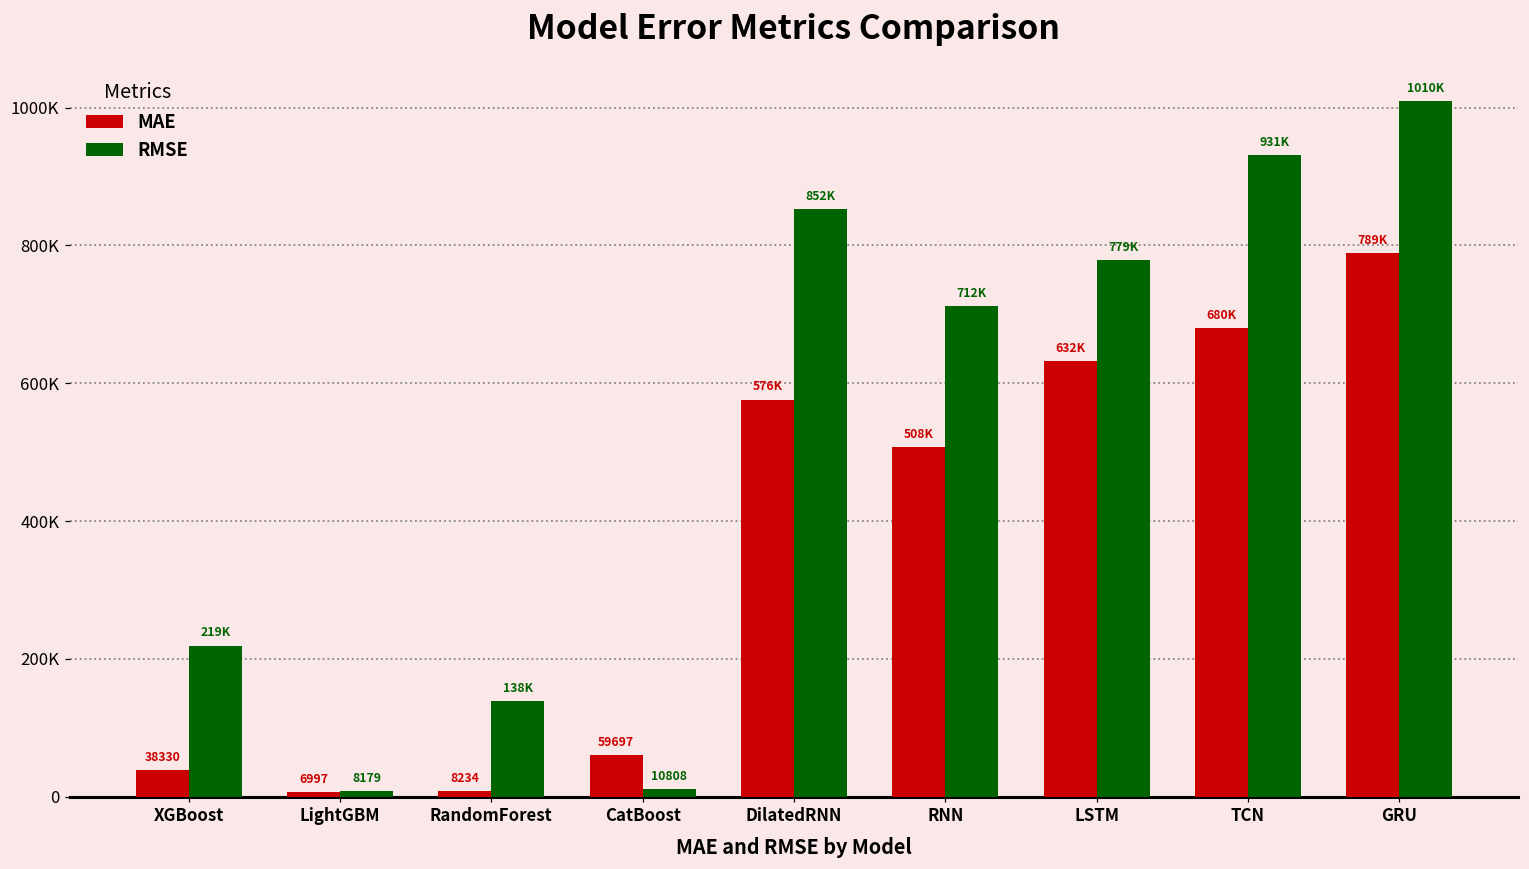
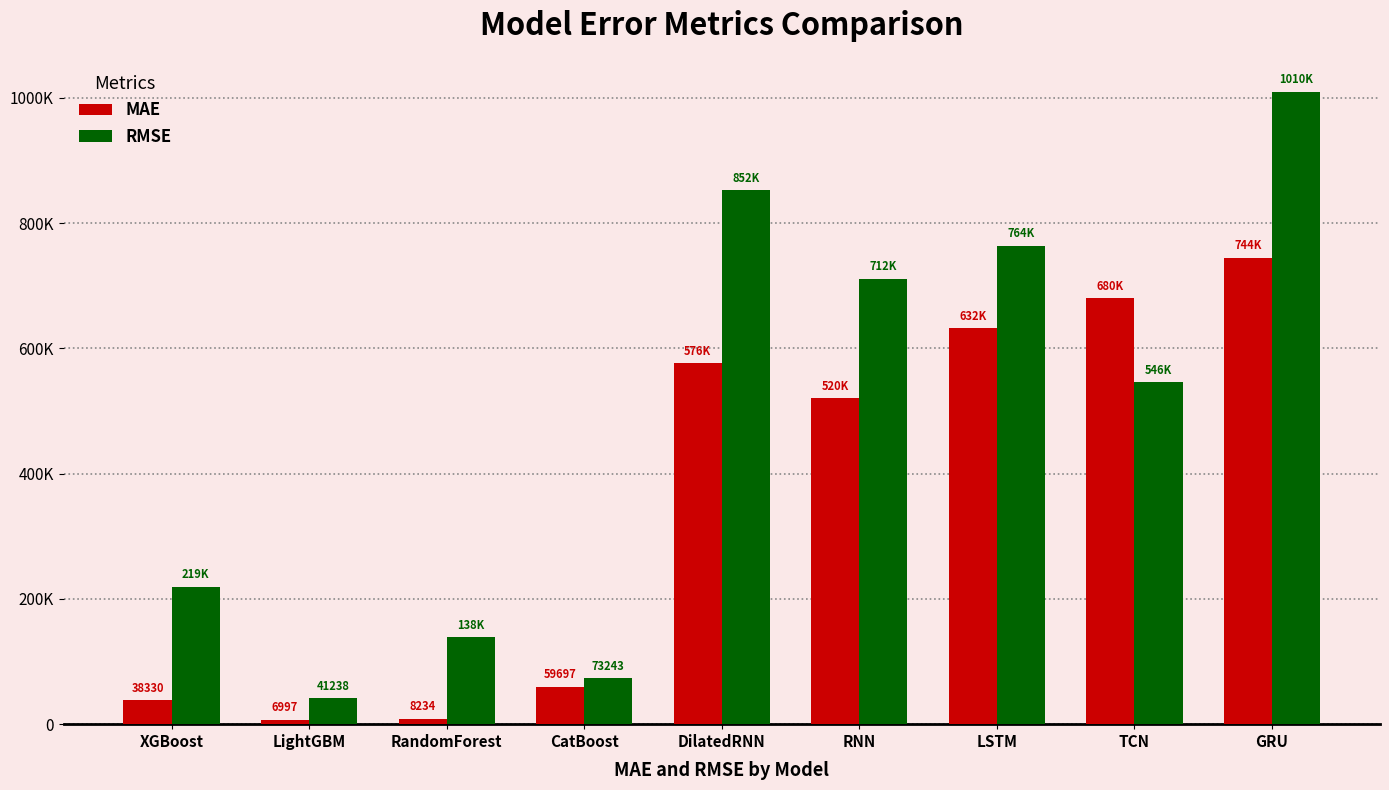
  {
    "MAE": {
      "XGBoost": "38330",
      "LightGBM": "6997",
      "RandomForest": "8234",
      "CatBoost": "59697",
      "DilatedRNN": "576K",
-     "RNN": "508K",
+     "RNN": "520K",
      "LSTM": "632K",
      "TCN": "680K",
-     "GRU": "789K"
+     "GRU": "744K"
    },
    "RMSE": {
      "XGBoost": "219K",
-     "LightGBM": "8179",
+     "LightGBM": "41238",
      "RandomForest": "138K",
-     "CatBoost": "10808",
+     "CatBoost": "73243",
      "DilatedRNN": "852K",
      "RNN": "712K",
-     "LSTM": "779K",
-     "TCN": "931K",
+     "LSTM": "764K",
+     "TCN": "546K",
      "GRU": "1010K"
    }
  }
